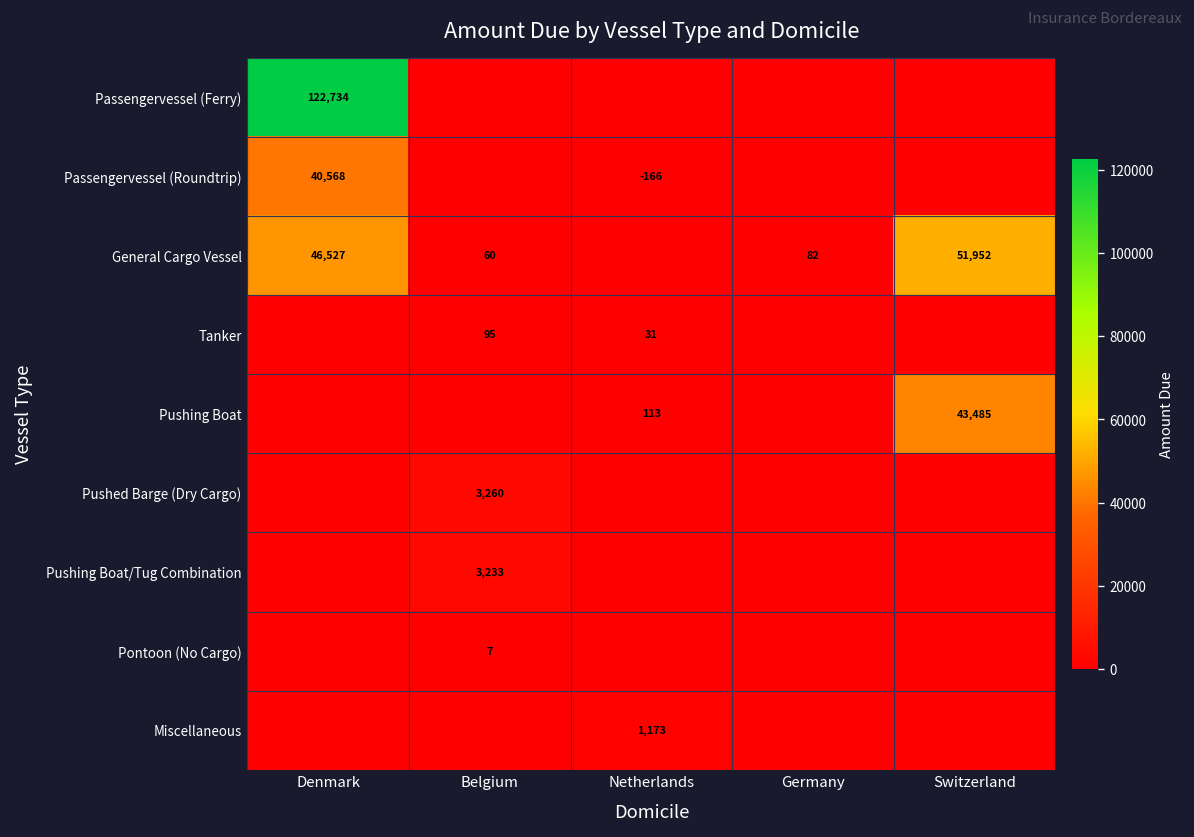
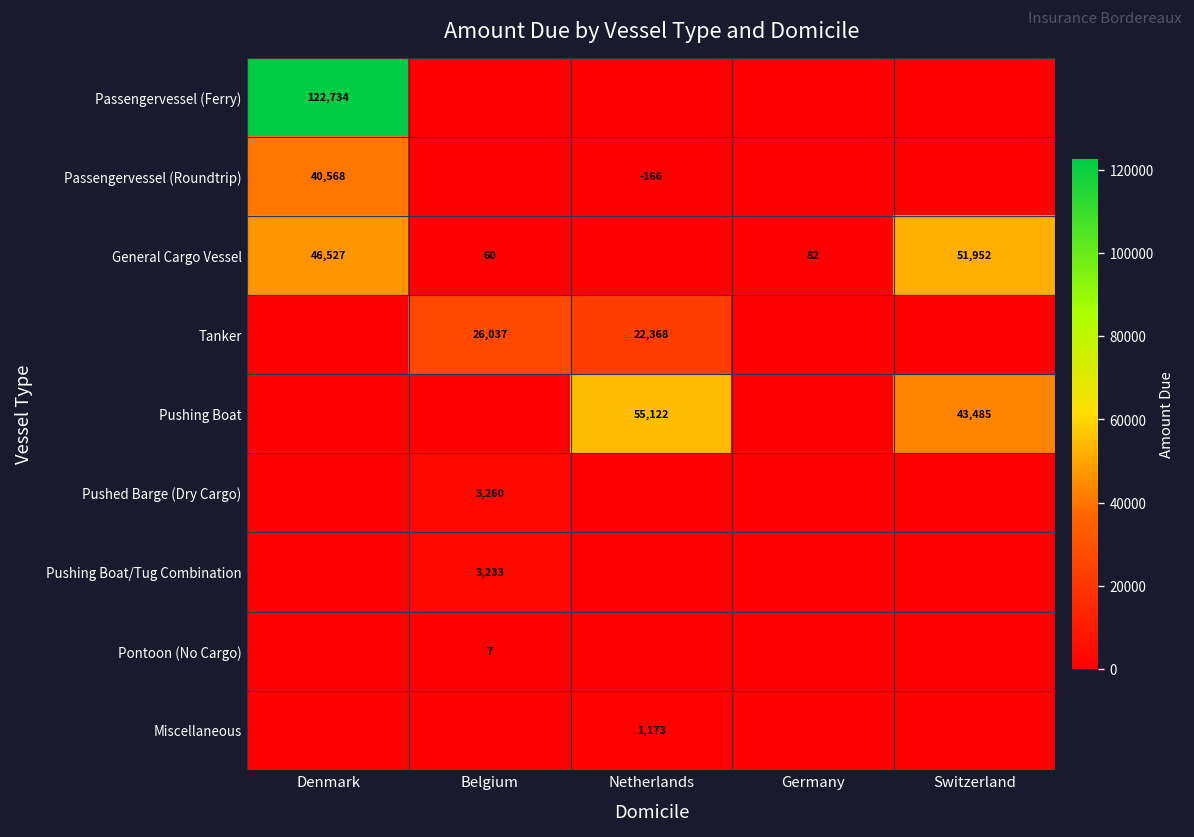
  {
    "Passengervessel (Ferry)": {
      "Denmark": "122,734"
    },
    "Passengervessel (Roundtrip)": {
      "Denmark": "40,568",
      "Netherlands": "-166"
    },
    "General Cargo Vessel": {
      "Denmark": "46,527",
      "Belgium": "60",
      "Germany": "82",
      "Switzerland": "51,952"
    },
    "Tanker": {
-     "Belgium": "95",
-     "Netherlands": "31"
+     "Belgium": "26,037",
+     "Netherlands": "22,368"
    },
    "Pushing Boat": {
-     "Netherlands": "113",
+     "Netherlands": "55,122",
      "Switzerland": "43,485"
    },
    "Pushed Barge (Dry Cargo)": {
      "Belgium": "3,260"
    },
    "Pushing Boat/Tug Combination": {
      "Belgium": "3,233"
    },
    "Pontoon (No Cargo)": {
      "Belgium": "7"
    },
    "Miscellaneous": {
      "Netherlands": "1,173"
    }
  }
